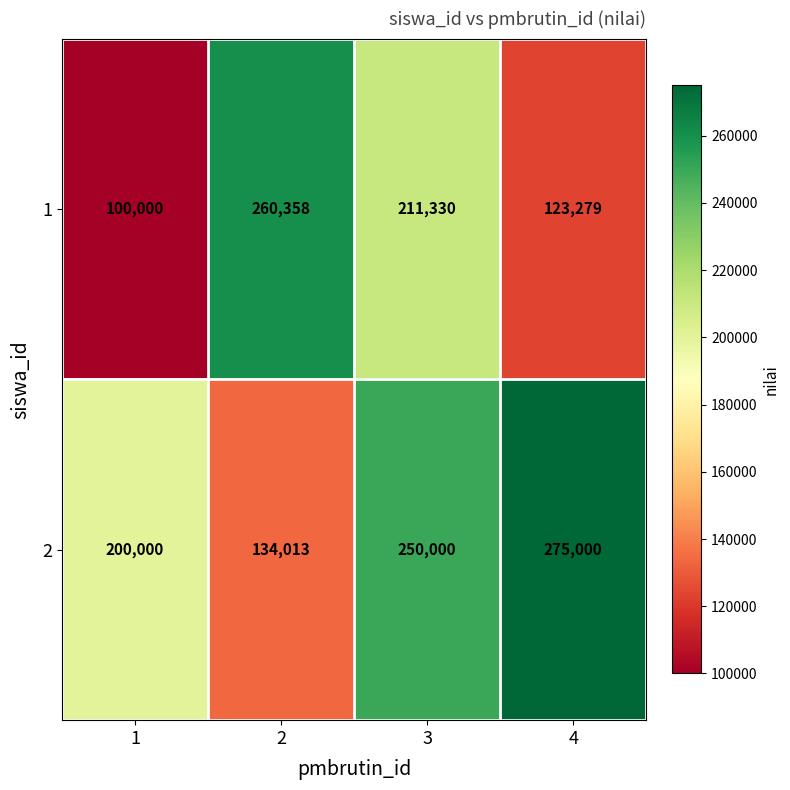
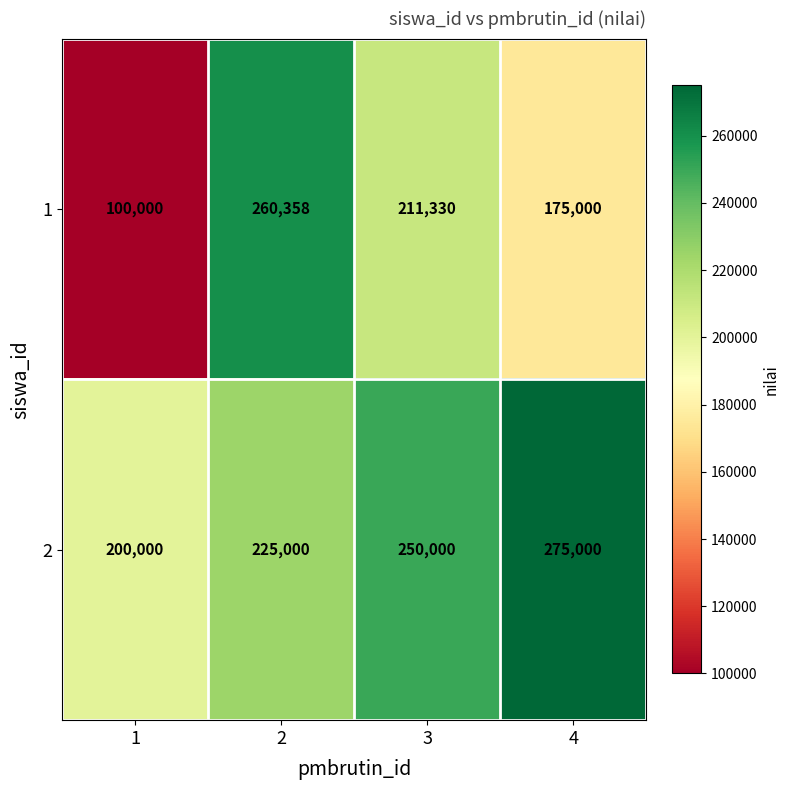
  {
    "1": {
      "1": "100,000",
      "2": "260,358",
      "3": "211,330",
-     "4": "123,279"
+     "4": "175,000"
    },
    "2": {
      "1": "200,000",
-     "2": "134,013",
+     "2": "225,000",
      "3": "250,000",
      "4": "275,000"
    }
  }
